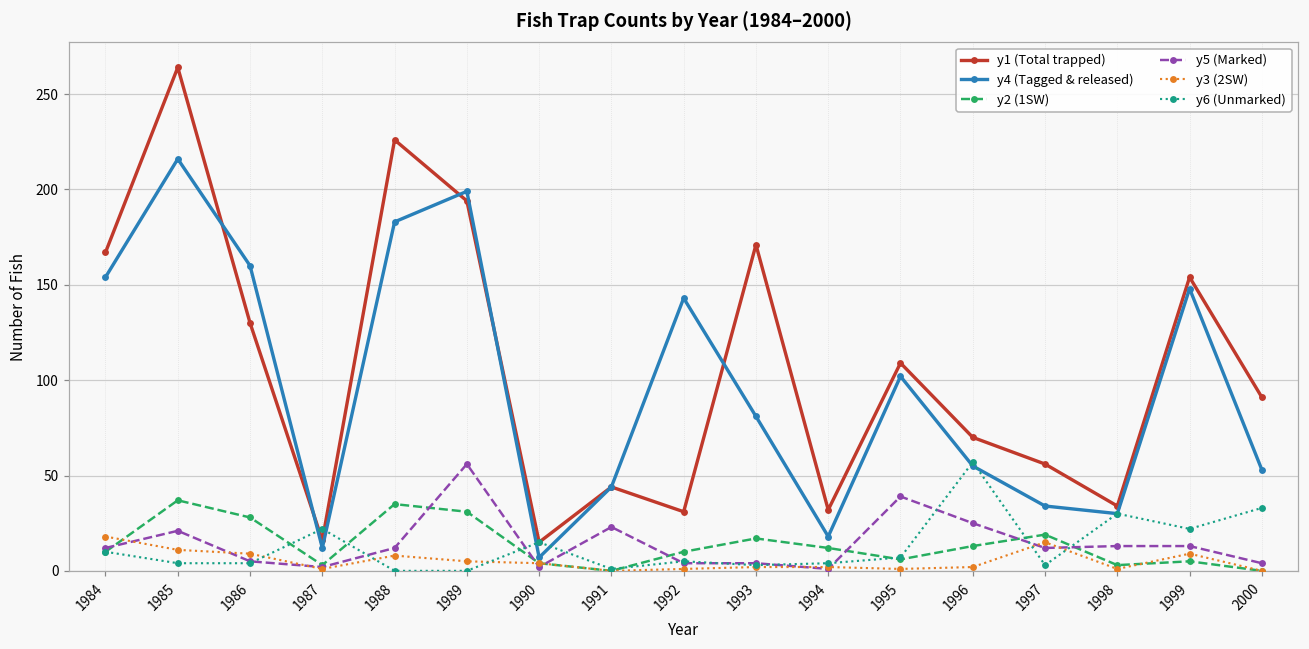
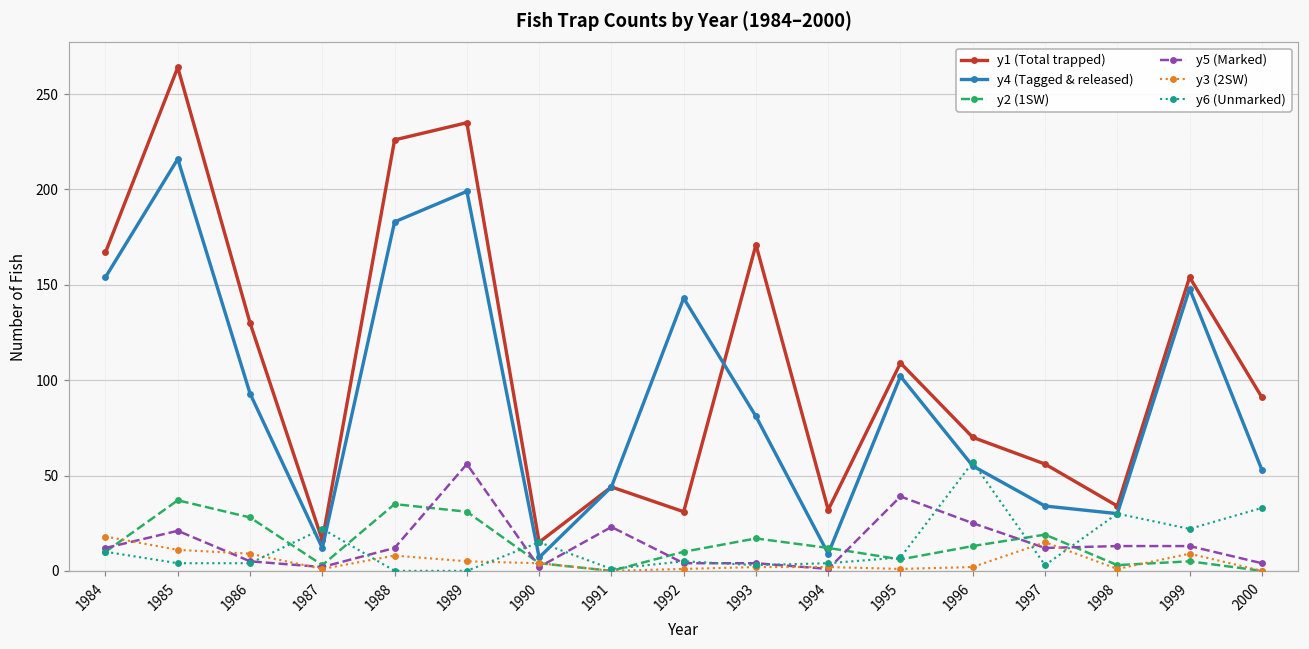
  {
    "y1 (Total trapped)": {
      "1984": 167,
      "1985": 264,
      "1986": 130,
      "1987": 16,
      "1988": 226,
-     "1989": 194,
+     "1989": 235,
      "1992": 31,
      "1993": 171,
      "1994": 32,
      "1995": 109,
      "1996": 70,
      "1997": 56,
      "1998": 34,
      "1999": 154,
      "2000": 91
    },
    "y4 (Tagged & released)": {
      "1984": 154,
      "1985": 216,
-     "1986": 160,
+     "1986": 93,
      "1987": 12,
      "1988": 183,
      "1989": 199,
      "1990": 7,
      "1992": 143,
      "1993": 81,
-     "1994": 18,
+     "1994": 9,
      "1995": 102,
      "1996": 55,
      "1997": 34,
      "1999": 148,
      "2000": 53
    },
    "y5 (Marked)": {
      "1984": 12,
      "1985": 21,
      "1988": 12,
      "1989": 56,
      "1990": 2,
      "1991": 23,
      "1995": 39,
      "1996": 25,
      "1997": 12,
      "1998": 13,
      "1999": 13,
      "2000": 4
    },
    "y3 (2SW)": {
      "1984": 18,
      "1985": 11,
      "1986": 9,
      "1988": 8,
      "1989": 5,
      "1992": 1,
      "1995": 1,
      "1996": 2,
      "1997": 15,
      "1998": 1,
      "1999": 9
    }
  }
